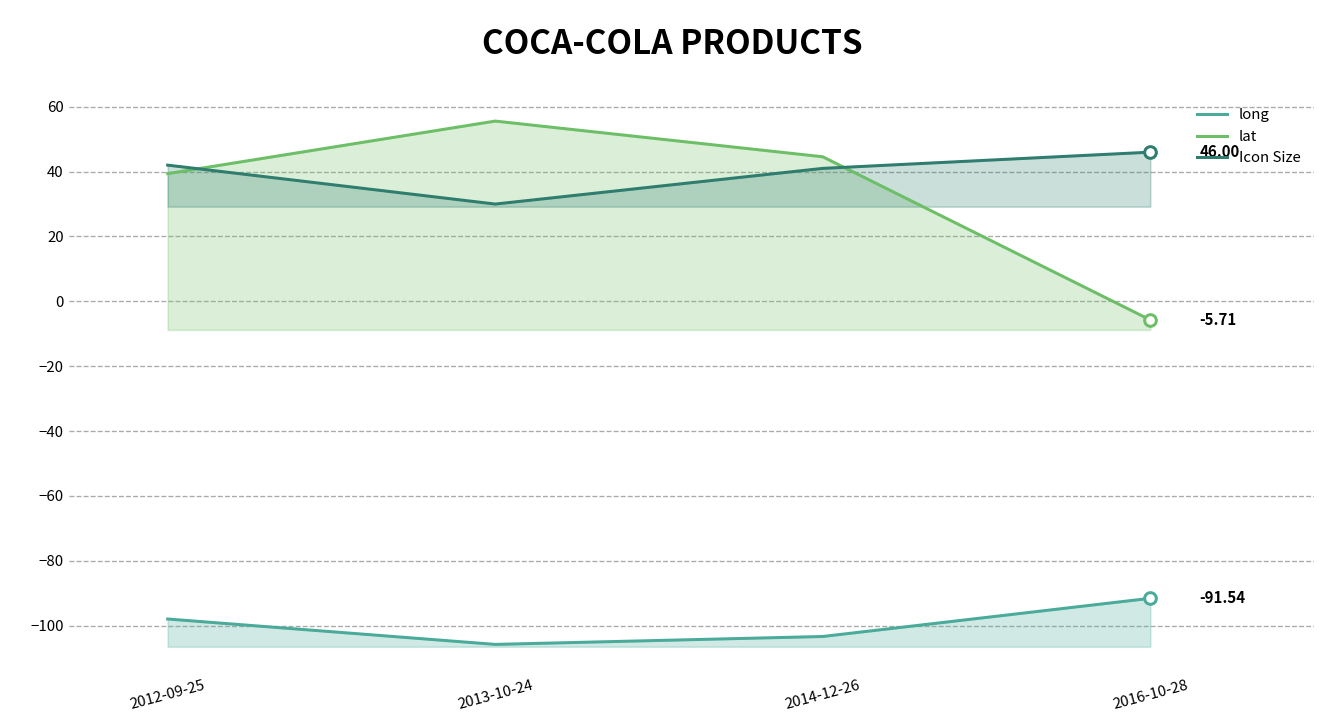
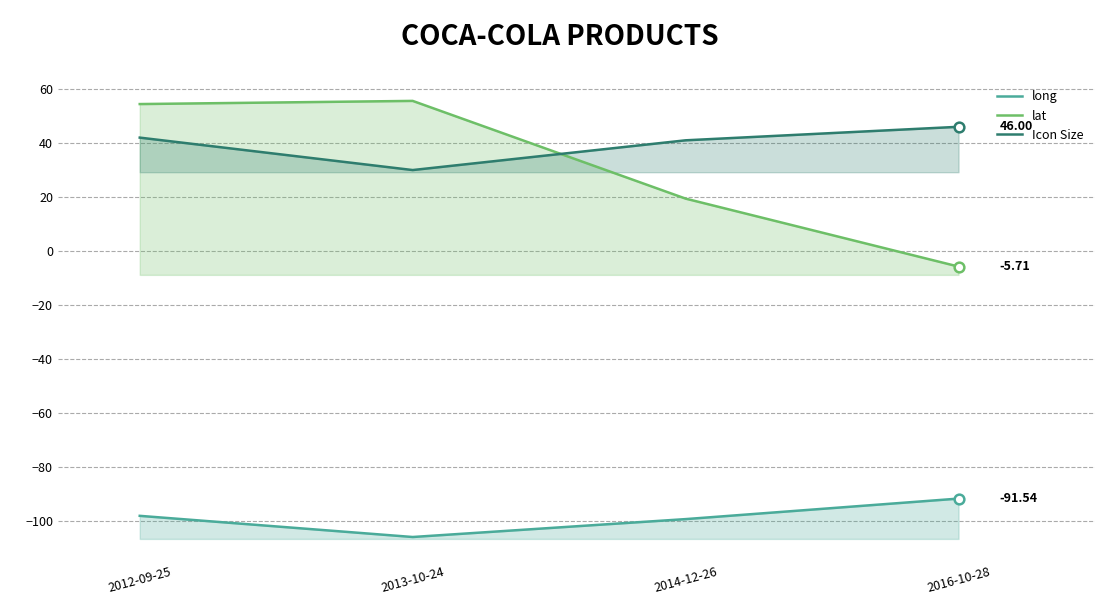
  {
    "long": {
      "2012-09-25": -98,
      "2013-10-24": -106,
-     "2014-12-26": -103
+     "2014-12-26": -99
    },
    "lat": {
-     "2012-09-25": 39,
+     "2012-09-25": 54,
      "2013-10-24": 56,
-     "2014-12-26": 45
+     "2014-12-26": 19
    },
    "Icon Size": {
      "2012-09-25": 42,
      "2013-10-24": 30,
      "2014-12-26": 41
    }
  }
